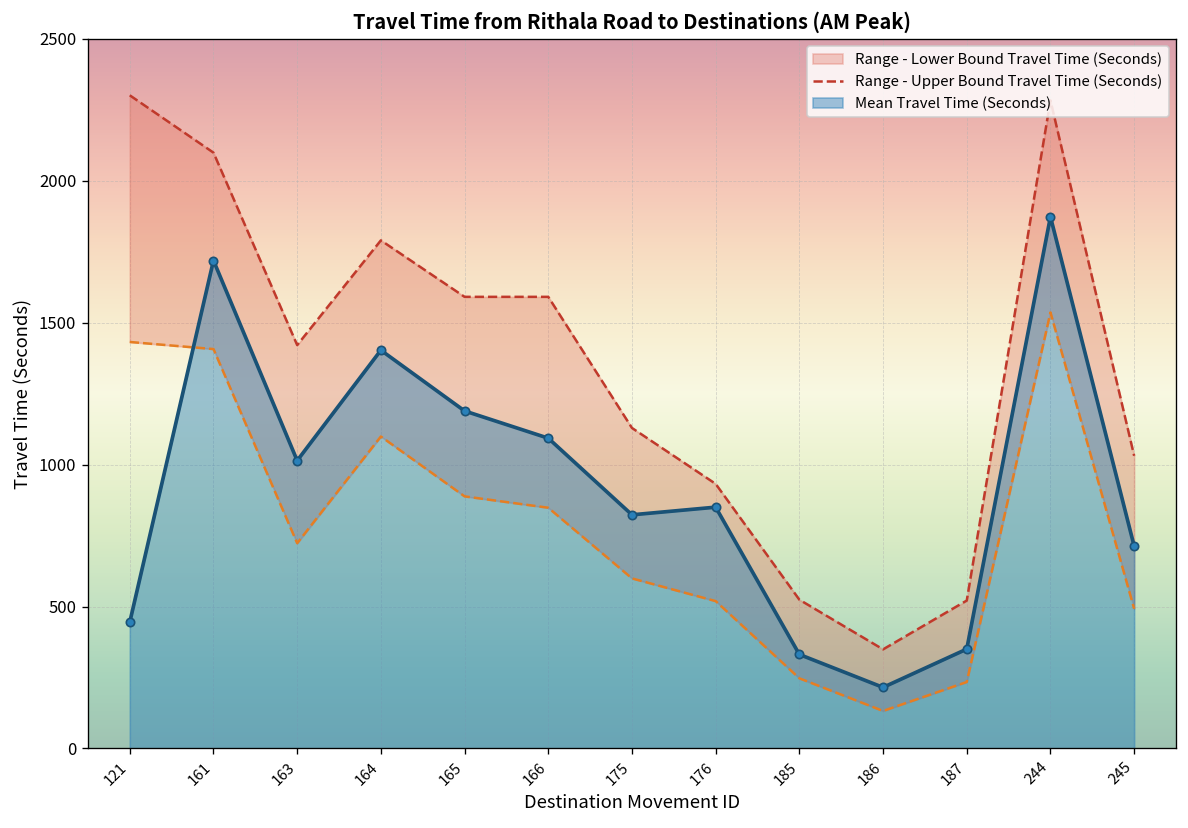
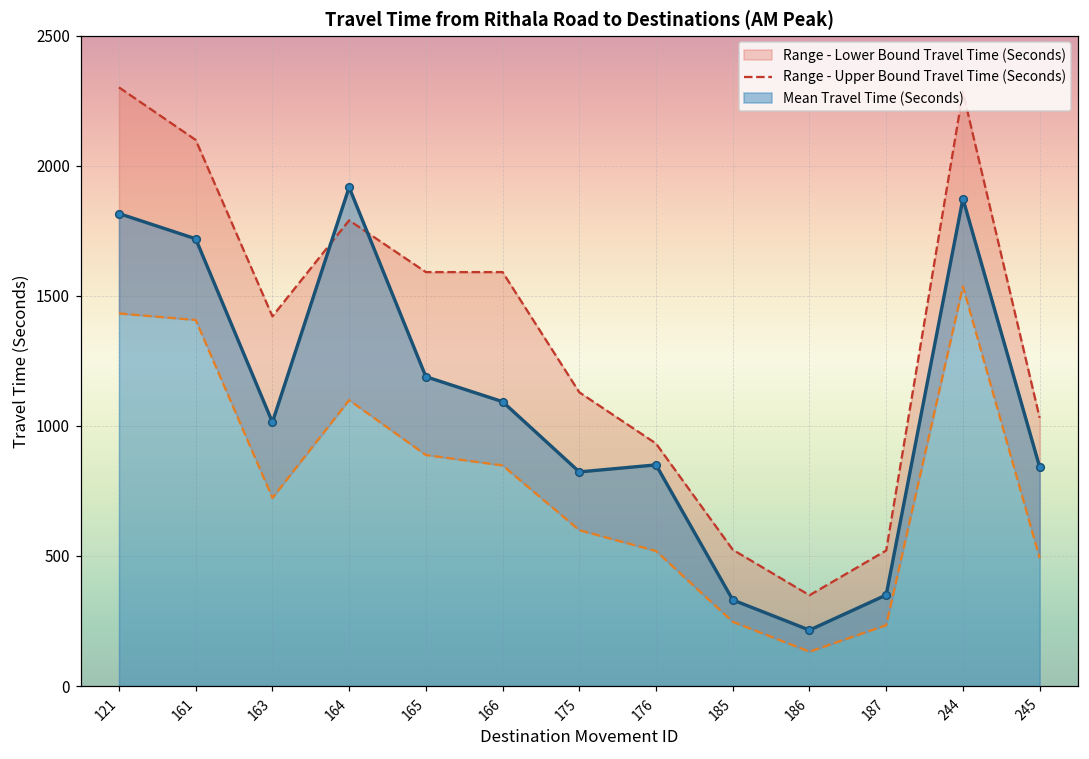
  {
    "Range - Lower Bound Travel Time (Seconds)": {
      "121": 2300,
      "161": 2100,
      "163": 1420,
      "164": 1790,
      "165": 1590,
      "166": 1590,
      "175": 1130,
      "176": 930,
      "185": 520,
      "186": 350,
      "187": 520,
      "245": 1030
    },
    "Mean Travel Time (Seconds)": {
-     "121": 450,
+     "121": 1820,
      "161": 1720,
      "163": 1010,
-     "164": 1400,
+     "164": 1920,
      "165": 1190,
      "166": 1090,
      "175": 820,
      "176": 850,
      "185": 330,
      "186": 220,
      "187": 350,
      "244": 1870,
-     "245": 710
+     "245": 840
    }
  }
